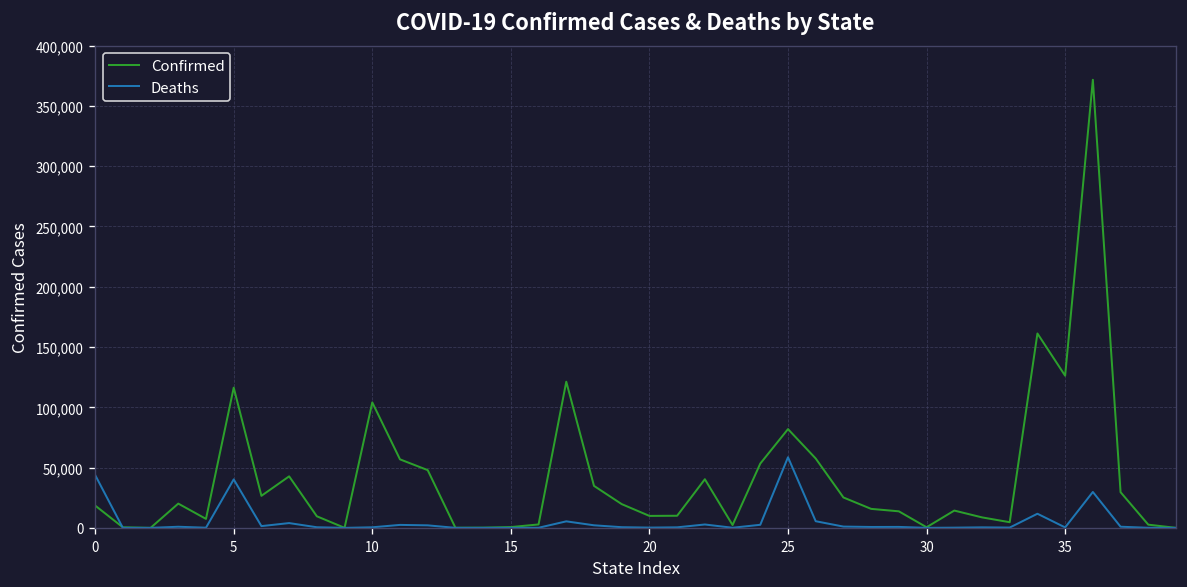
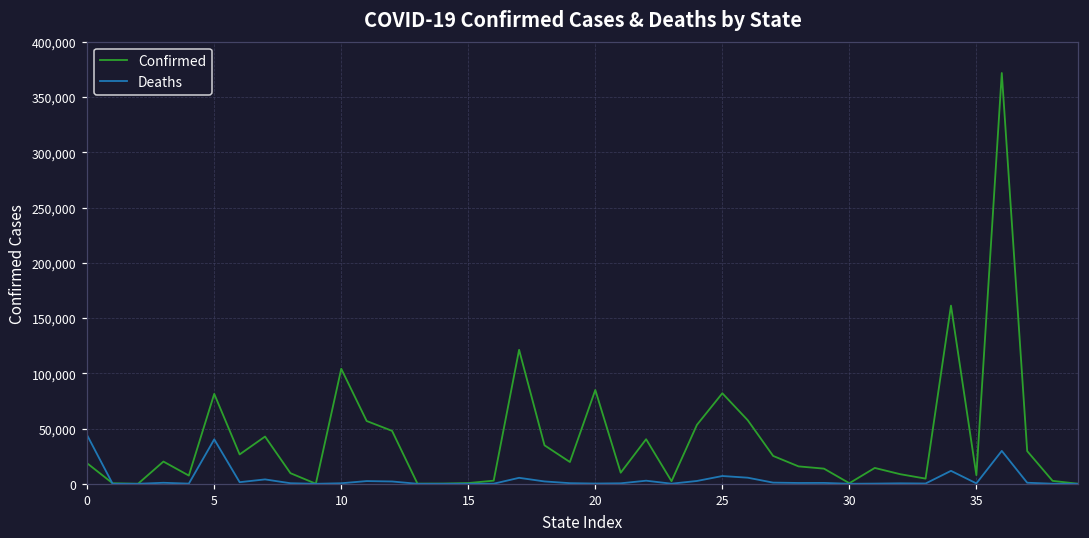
  {
    "Confirmed": {
      "0": "19,000",
-     "5": "116,000",
+     "5": "81,000",
      "10": "104,000",
-     "20": "10,000",
+     "20": "85,000",
      "25": "82,000",
-     "35": "126,000"
+     "35": "8,000"
    },
    "Deaths": {
      "0": "44,000",
      "5": "40,000",
      "10": "0",
      "20": "0",
-     "25": "59,000",
+     "25": "7,000",
      "35": "0"
    }
  }
